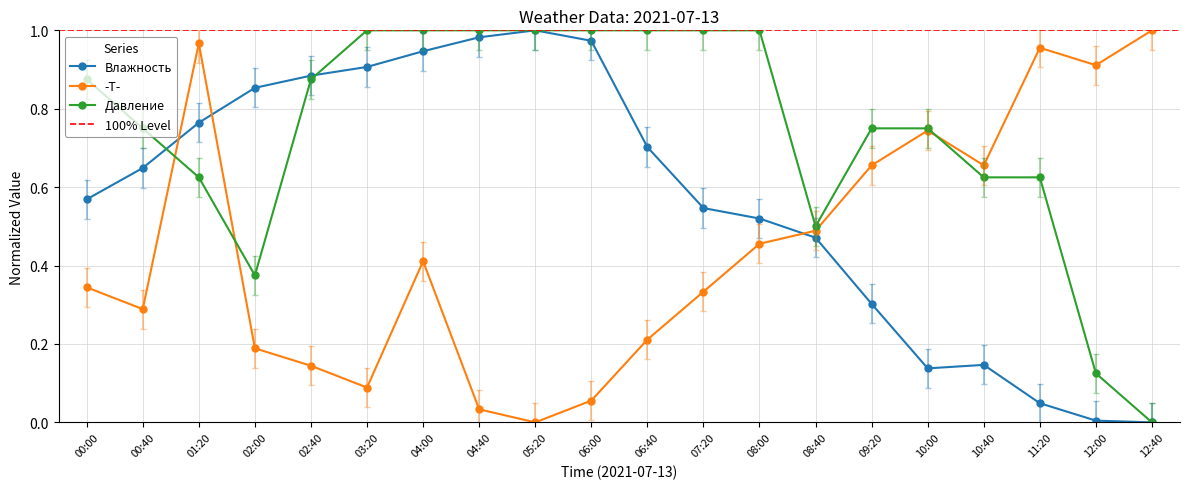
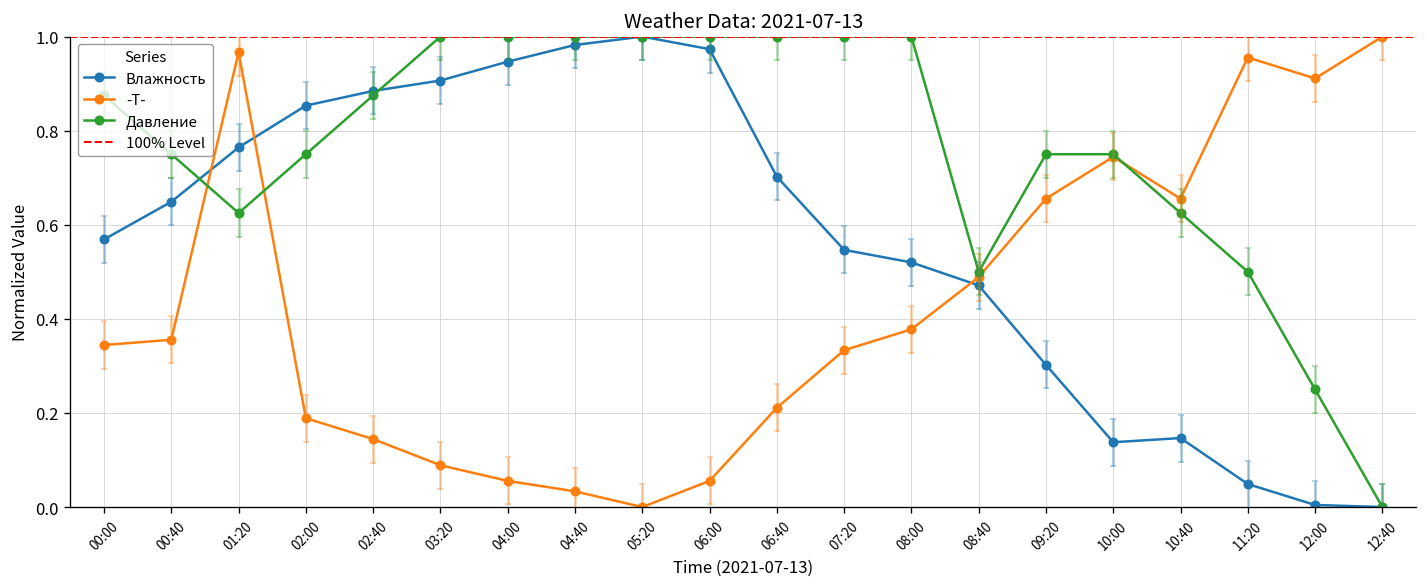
  {
    "-T-": {
      "00:00": 0.34,
-     "00:40": 0.29,
+     "00:40": 0.36,
      "01:20": 0.97,
      "02:00": 0.19,
      "02:40": 0.14,
      "03:20": 0.09,
-     "04:00": 0.41,
+     "04:00": 0.06,
      "04:40": 0.03,
      "05:20": 0.00,
      "06:00": 0.06,
      "06:40": 0.21,
      "07:20": 0.33,
-     "08:00": 0.46,
+     "08:00": 0.38,
      "08:40": 0.49,
      "09:20": 0.66,
      "10:40": 0.66,
      "11:20": 0.96,
      "12:00": 0.91,
      "12:40": 1.00
    },
    "Давление": {
      "01:20": 0.62,
-     "02:00": 0.38,
+     "02:00": 0.75,
      "02:40": 0.87,
      "03:20": 1.00,
      "04:40": 1.00,
      "06:00": 1.00,
      "06:40": 1.00,
      "07:20": 1.00,
      "08:00": 1.00,
      "08:40": 0.50,
      "09:20": 0.75,
      "10:40": 0.62,
-     "11:20": 0.62,
-     "12:00": 0.13
+     "11:20": 0.50,
+     "12:00": 0.25
    }
  }
